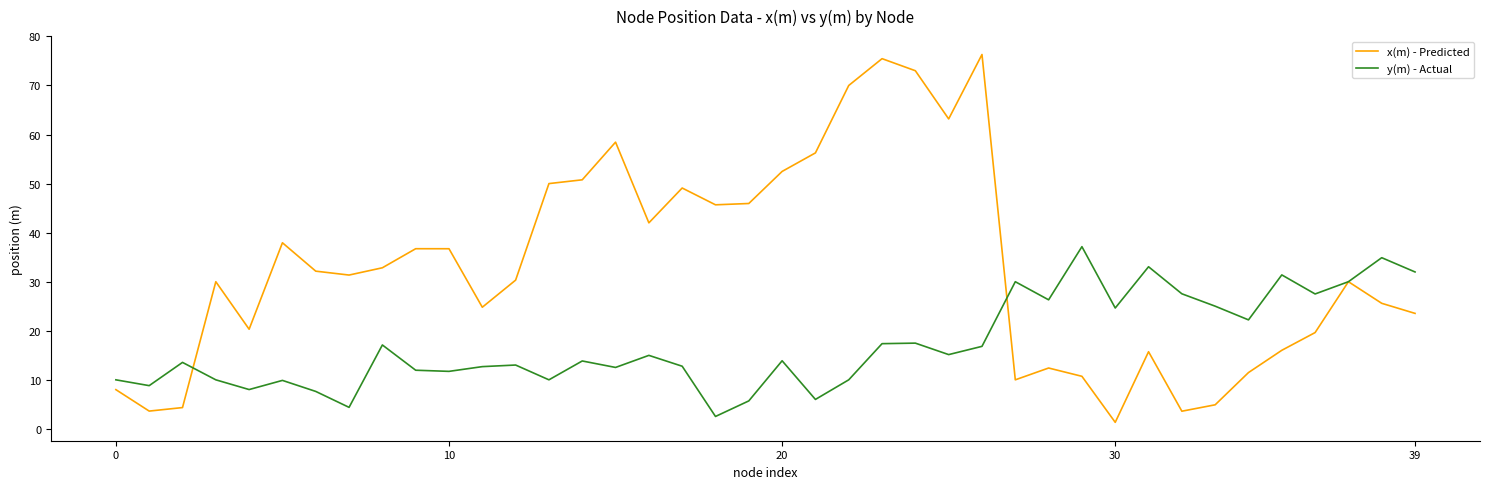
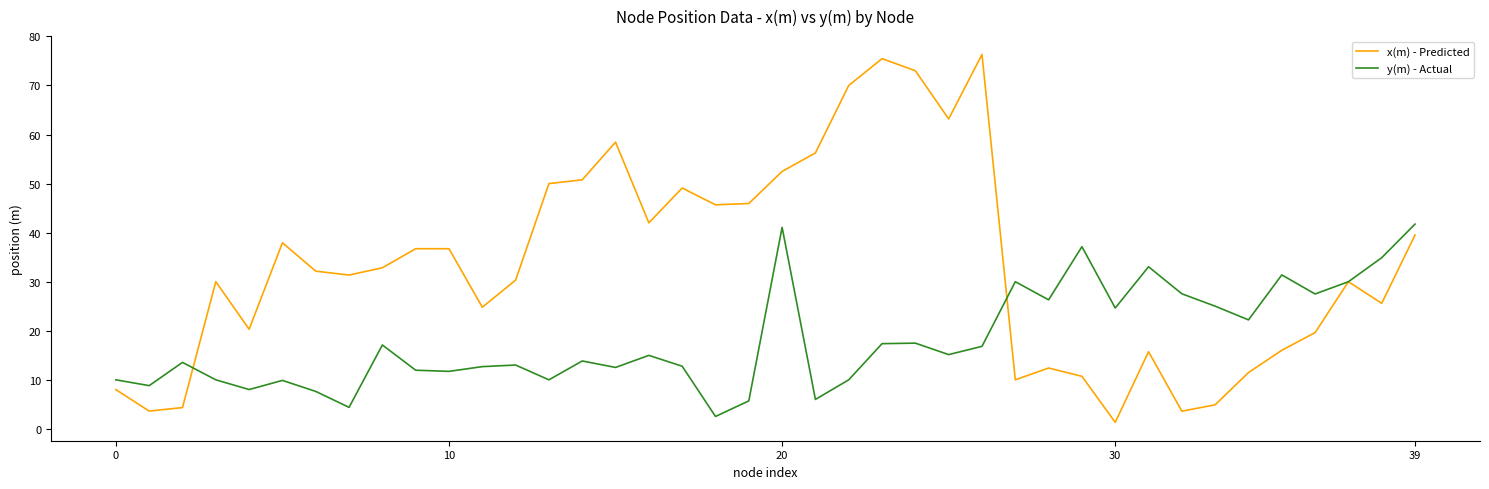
  {
    "x(m) - Predicted": {
      "0": 8,
      "10": 37,
      "20": 52,
      "30": 1,
-     "39": 24
+     "39": 40
    },
    "y(m) - Actual": {
      "0": 10,
      "10": 12,
-     "20": 14,
+     "20": 41,
      "30": 25,
-     "39": 32
+     "39": 42
    }
  }
